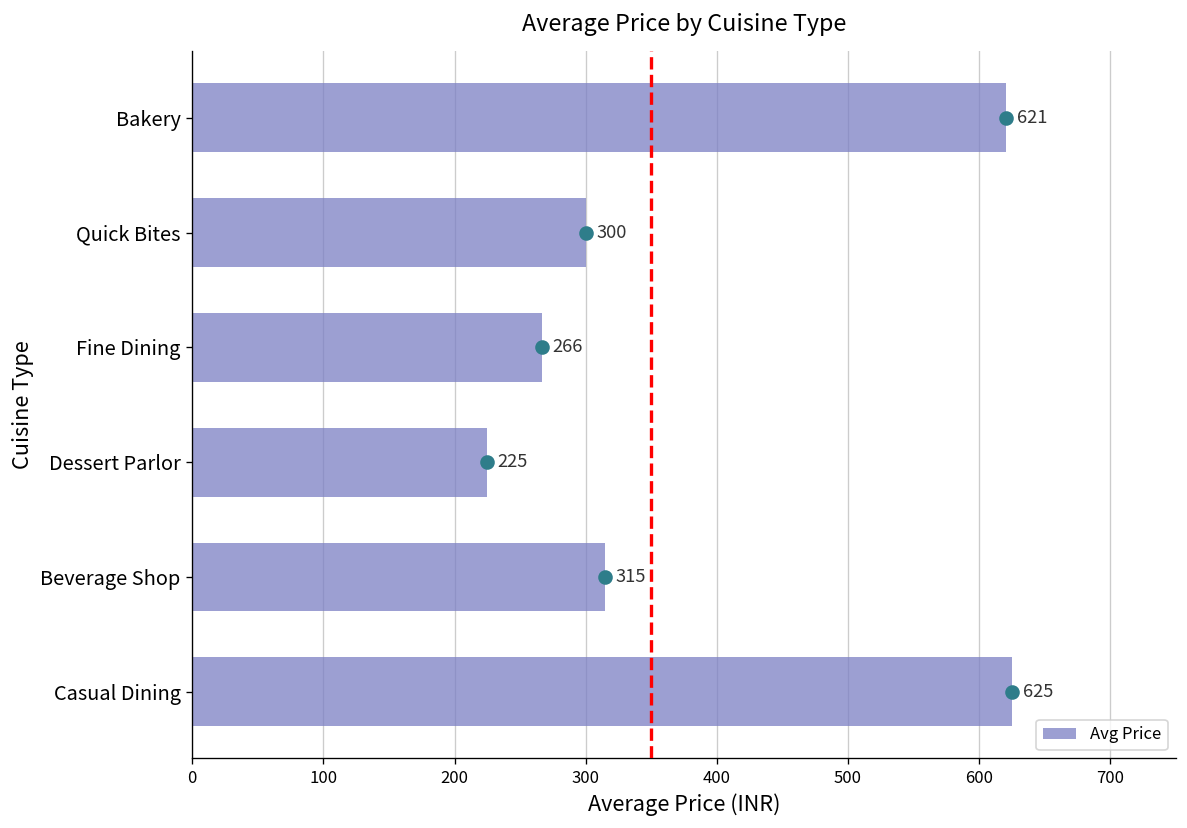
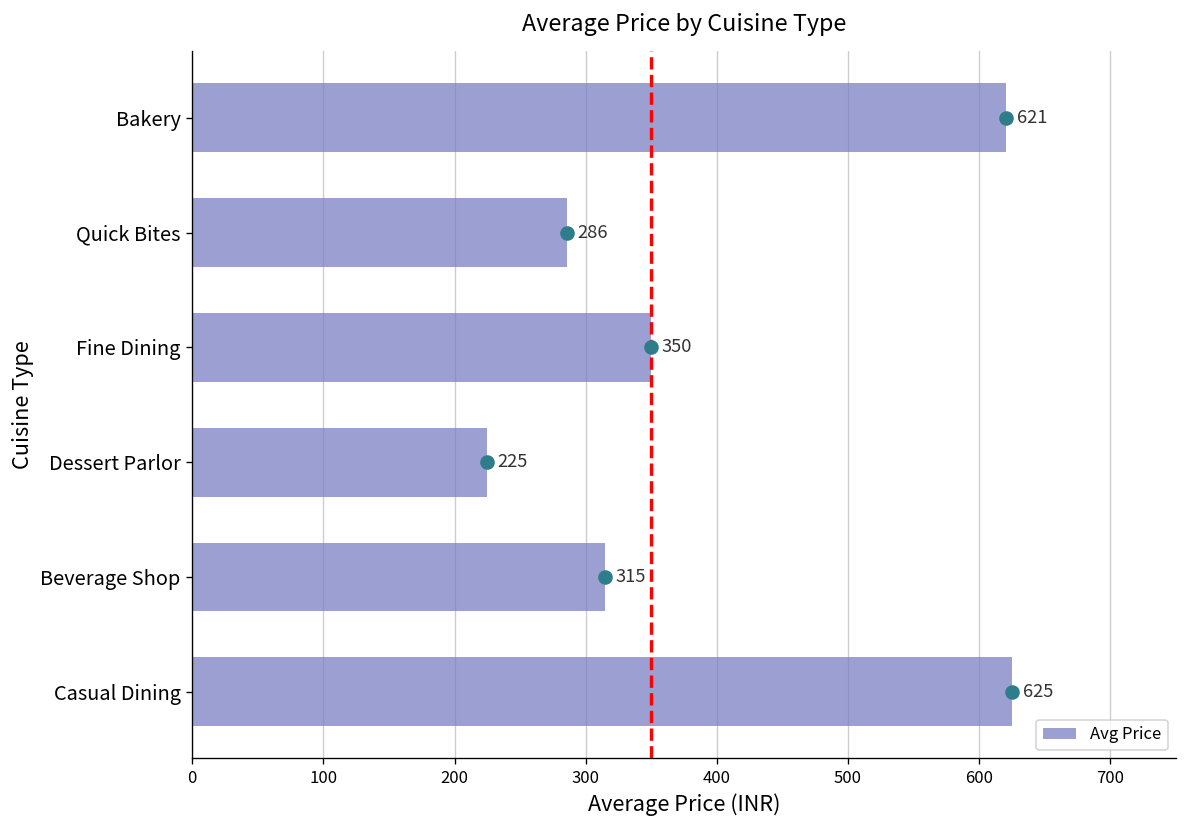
  {
    "Avg Price": {
      "Bakery": 621,
-     "Quick Bites": 300,
-     "Fine Dining": 266,
+     "Quick Bites": 286,
+     "Fine Dining": 350,
      "Dessert Parlor": 225,
      "Beverage Shop": 315,
      "Casual Dining": 625
    }
  }
